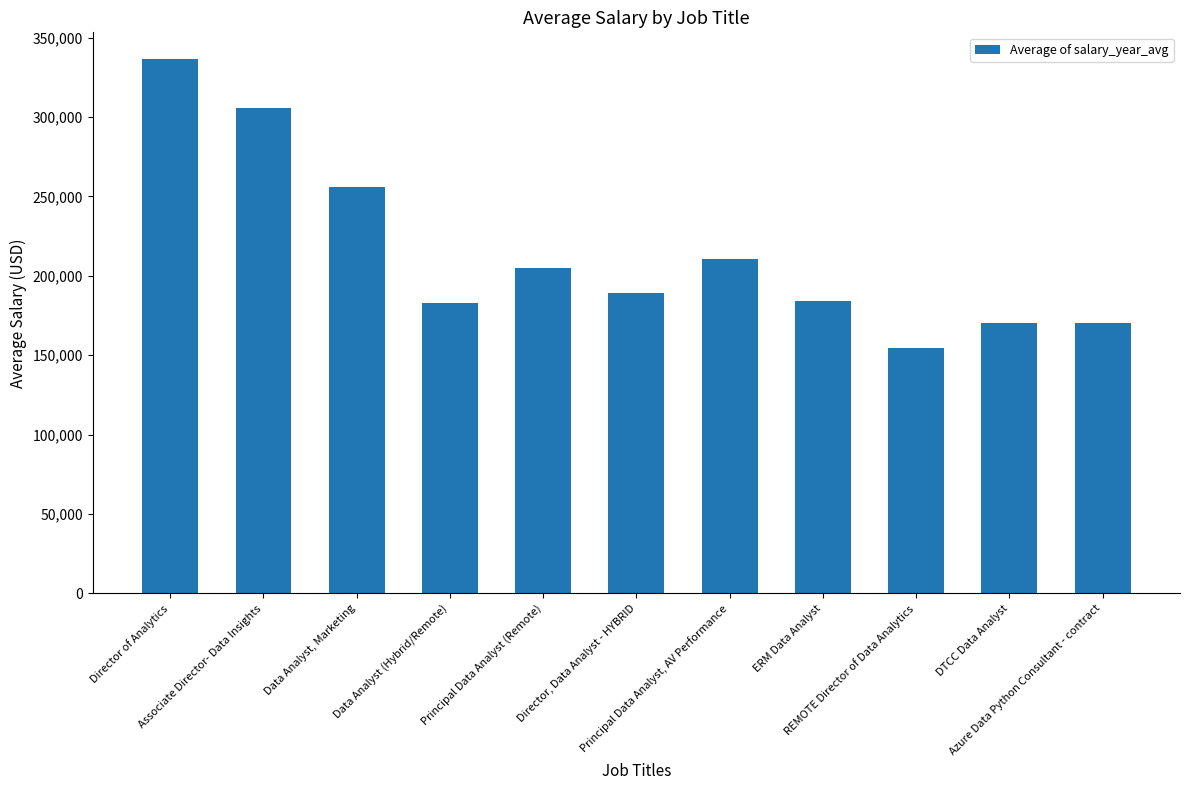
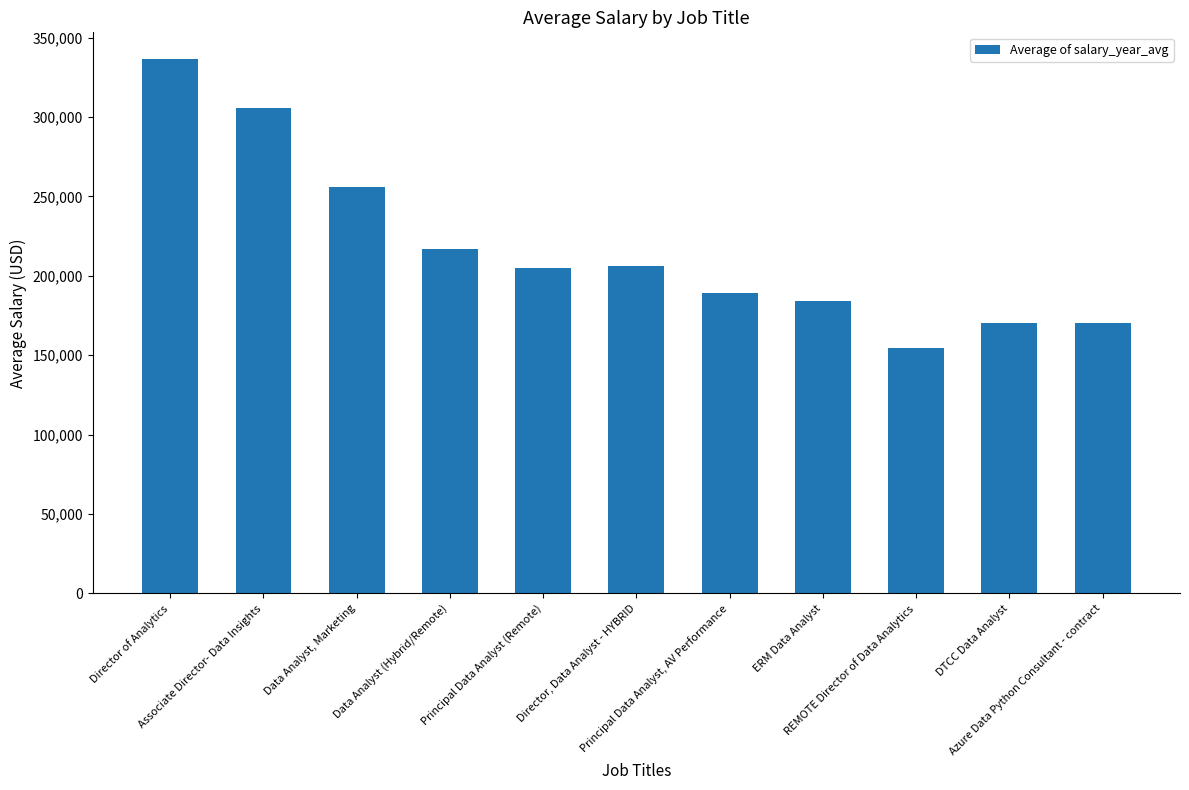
  {
    "Director of Analytics": "337,000",
    "Associate Director- Data Insights": "306,000",
    "Data Analyst, Marketing": "256,000",
-   "Data Analyst (Hybrid/Remote)": "183,000",
+   "Data Analyst (Hybrid/Remote)": "217,000",
    "Principal Data Analyst (Remote)": "205,000",
-   "Director, Data Analyst - HYBRID": "189,000",
-   "Principal Data Analyst, AV Performance": "210,000",
+   "Director, Data Analyst - HYBRID": "206,000",
+   "Principal Data Analyst, AV Performance": "189,000",
    "ERM Data Analyst": "184,000",
    "REMOTE Director of Data Analytics": "155,000",
    "DTCC Data Analyst": "170,000",
    "Azure Data Python Consultant - contract": "170,000"
  }
